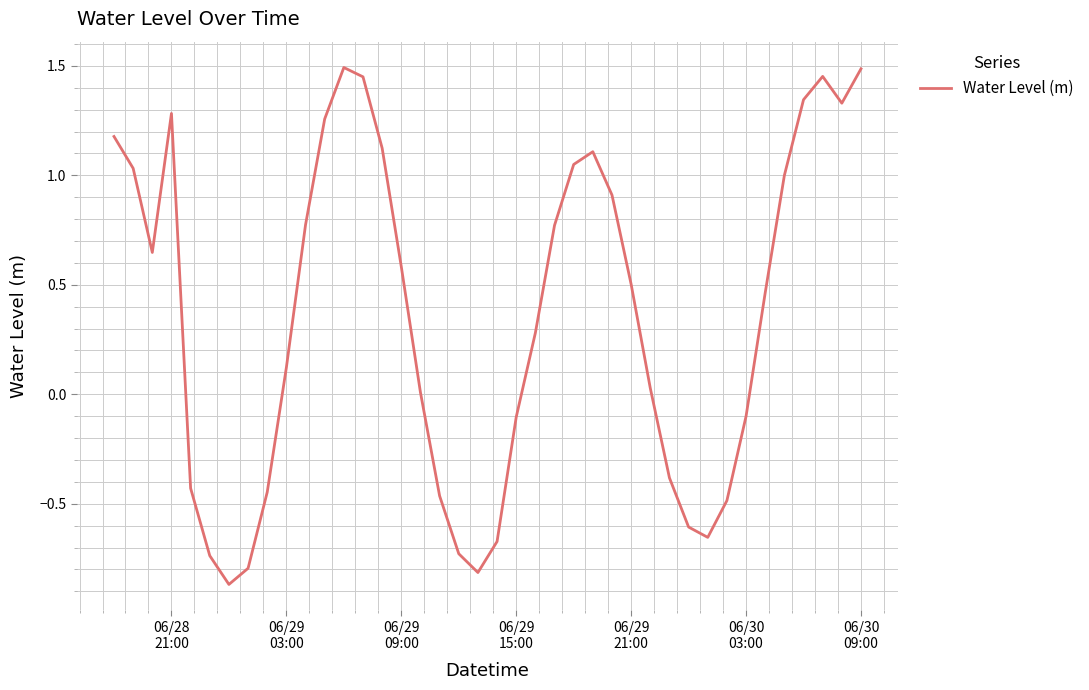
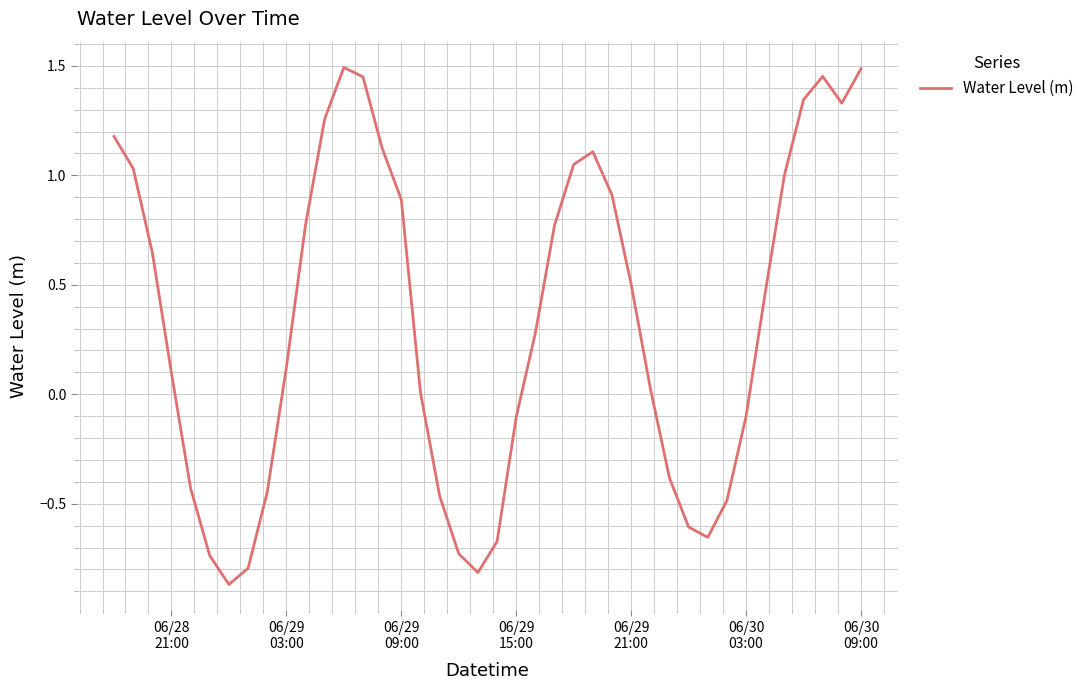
  {
-   "06/28 21:00": 1.28,
+   "06/28 21:00": 0.10,
    "06/29 03:00": 0.12,
-   "06/29 09:00": 0.58,
+   "06/29 09:00": 0.89,
    "06/29 15:00": -0.10,
    "06/29 21:00": 0.50,
    "06/30 03:00": -0.10,
    "06/30 09:00": 1.49
  }
